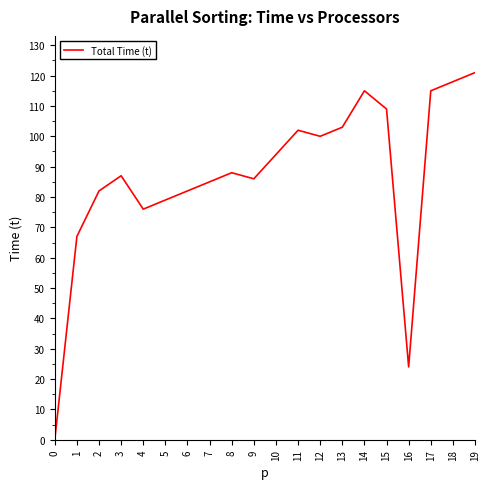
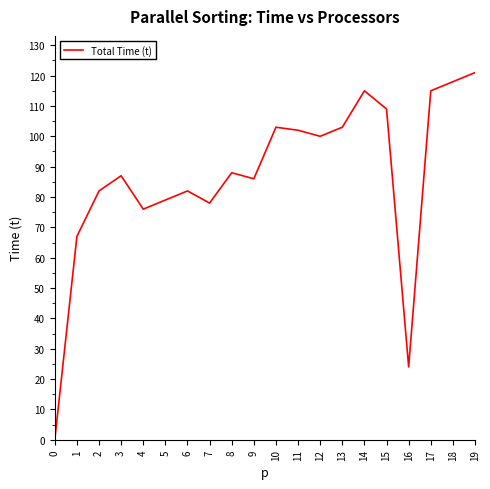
  {
    "0": 0,
    "1": 67,
    "2": 82,
    "3": 87,
    "4": 76,
    "5": 79,
    "6": 82,
-   "7": 85,
+   "7": 78,
    "8": 88,
    "9": 86,
-   "10": 94,
+   "10": 103,
    "11": 102,
    "12": 100,
    "13": 103,
    "14": 115,
    "15": 109,
    "16": 24,
    "17": 115,
    "18": 118,
    "19": 121
  }
